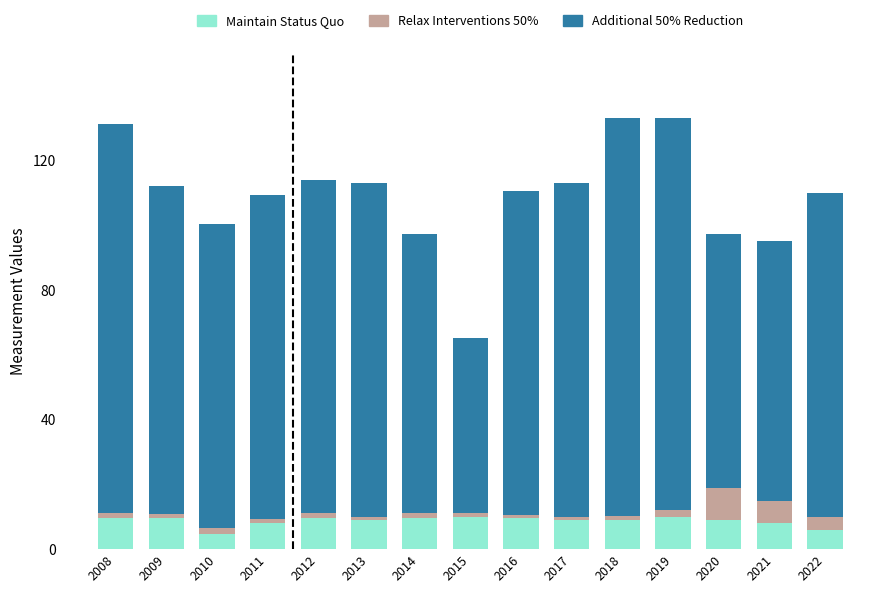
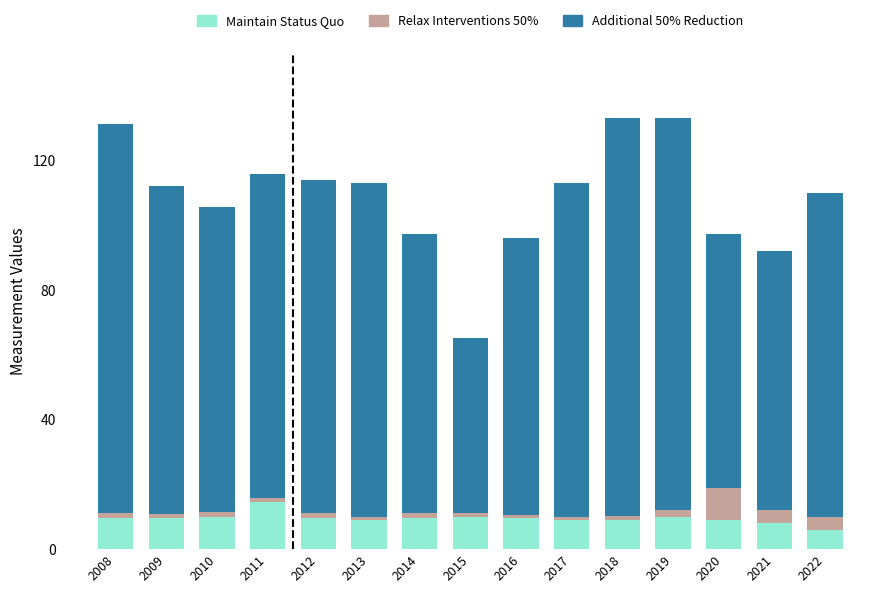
  {
    "Maintain Status Quo": {
      "2008": 10,
      "2009": 10,
-     "2010": 5,
-     "2011": 8,
+     "2010": 10,
+     "2011": 15,
      "2012": 9,
      "2013": 9,
      "2014": 10,
      "2015": 10,
      "2016": 10,
      "2017": 9,
      "2018": 9,
      "2019": 10,
      "2020": 9,
      "2021": 8,
      "2022": 6
    },
    "Relax Interventions 50%": {
      "2008": 2,
      "2009": 1,
      "2010": 2,
      "2011": 1,
      "2012": 2,
      "2013": 1,
      "2014": 2,
      "2015": 1,
      "2016": 1,
      "2017": 1,
      "2018": 1,
      "2019": 2,
      "2020": 10,
-     "2021": 7,
+     "2021": 4,
      "2022": 4
    },
    "Additional 50% Reduction": {
      "2008": 120,
      "2009": 101,
      "2010": 94,
      "2011": 100,
      "2012": 103,
      "2013": 103,
      "2014": 86,
      "2015": 54,
-     "2016": 100,
+     "2016": 85,
      "2017": 103,
      "2018": 123,
      "2019": 121,
      "2020": 78,
      "2021": 80,
      "2022": 100
    }
  }
